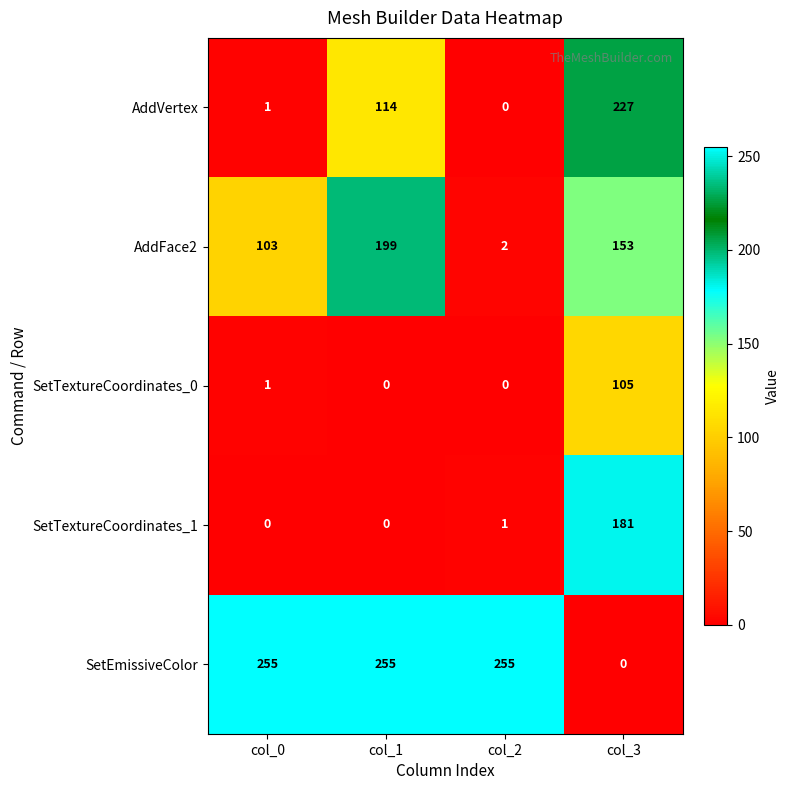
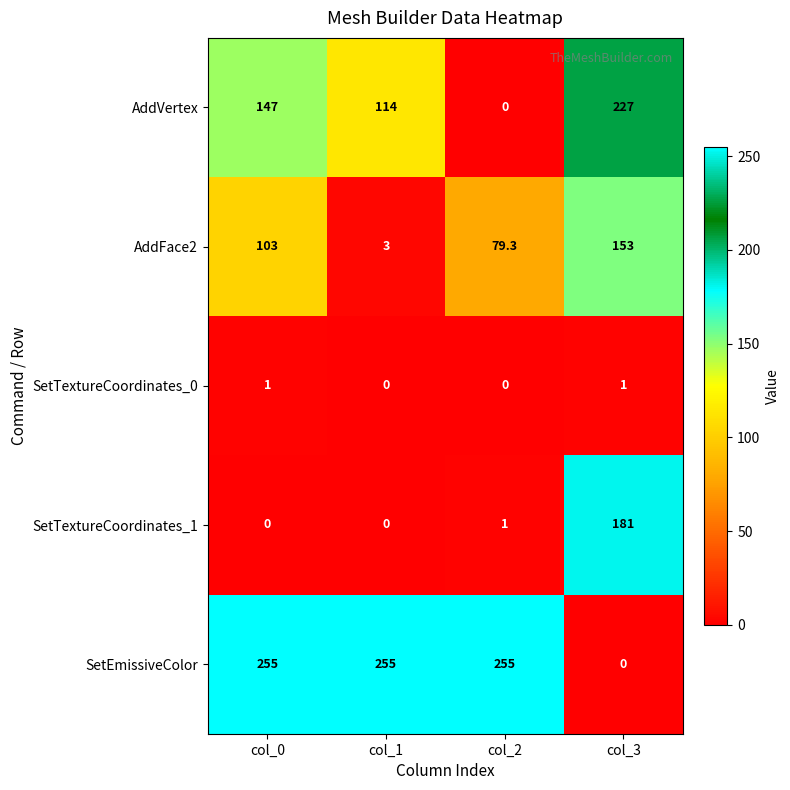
  {
    "AddVertex": {
-     "col_0": 1,
+     "col_0": 147,
      "col_1": 114,
      "col_2": 0
    },
    "AddFace2": {
      "col_0": 103,
-     "col_1": 199,
-     "col_2": 2,
+     "col_1": 3,
+     "col_2": 79.3,
      "col_3": 153
    },
    "SetTextureCoordinates_0": {
      "col_0": 1,
      "col_1": 0,
      "col_2": 0,
-     "col_3": 105
+     "col_3": 1
    },
    "SetTextureCoordinates_1": {
      "col_0": 0,
      "col_1": 0,
      "col_2": 1,
      "col_3": 181
    },
    "SetEmissiveColor": {
      "col_0": 255,
      "col_1": 255,
      "col_2": 255,
      "col_3": 0
    }
  }
